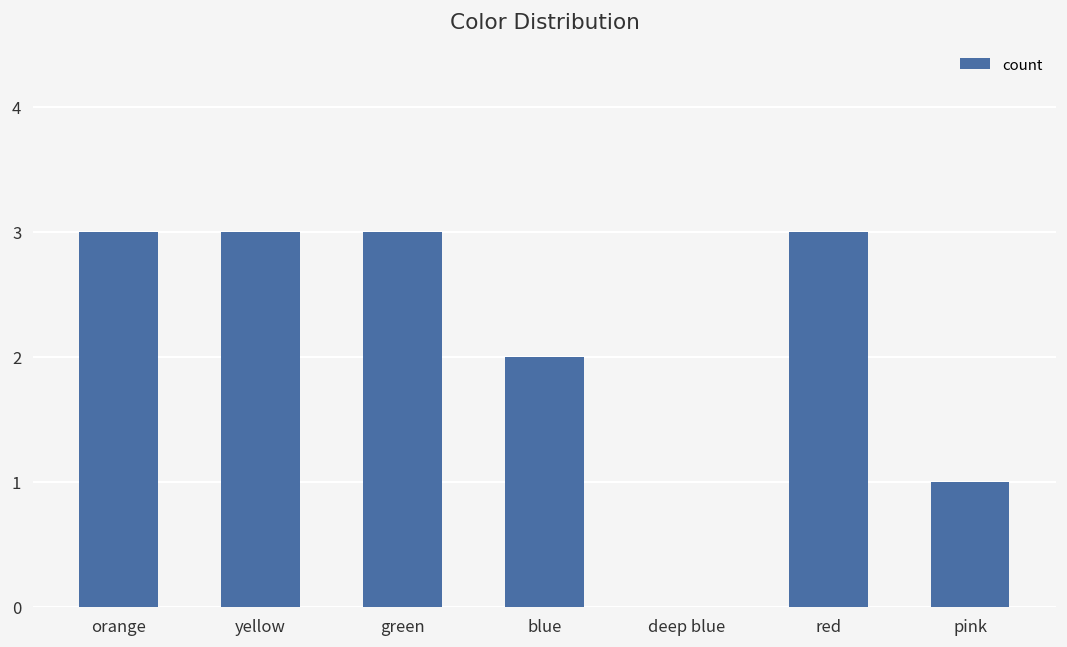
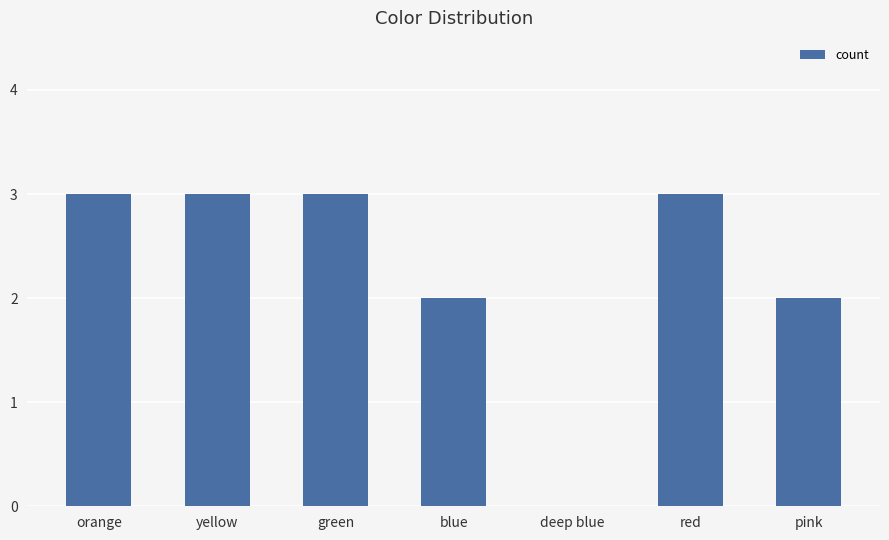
  {
    "orange": 3,
    "yellow": 3,
    "green": 3,
    "blue": 2,
    "deep blue": 0,
    "red": 3,
-   "pink": 1
+   "pink": 2
  }
